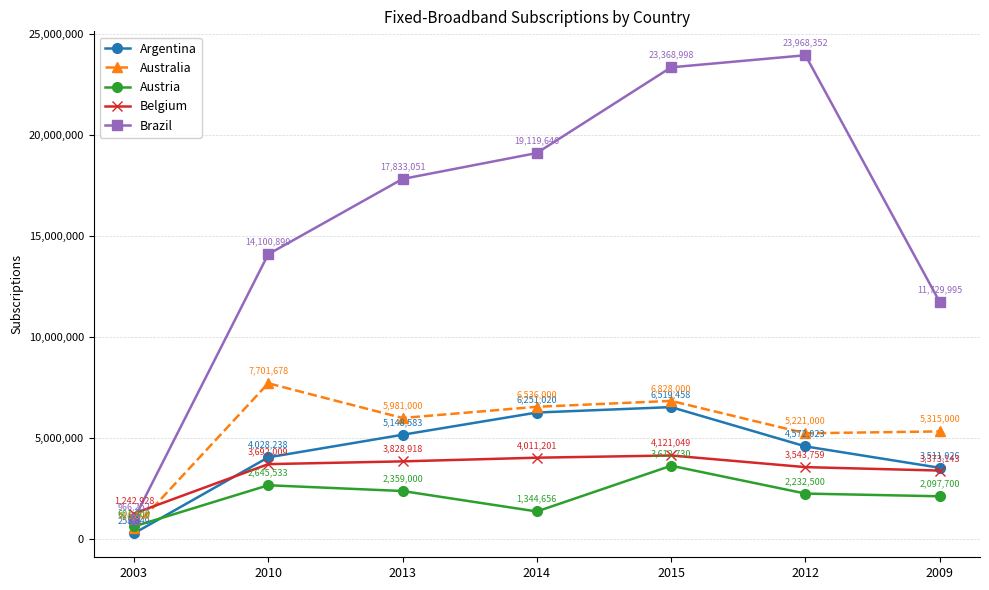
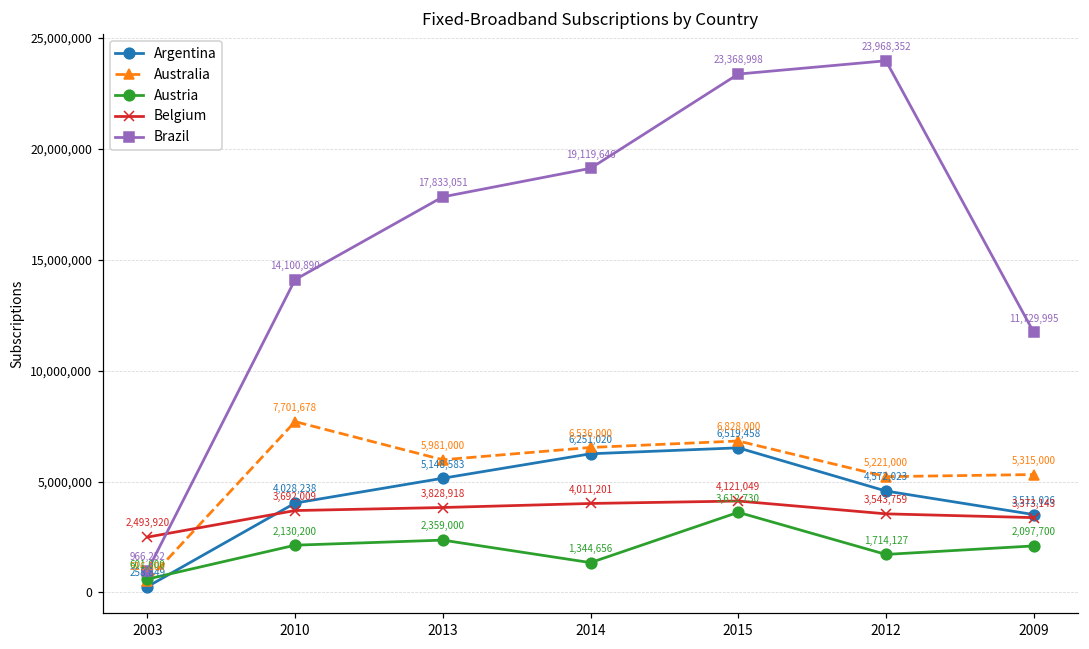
  {
    "Australia": {
      "2010": "7,701,678",
      "2013": "5,981,000",
      "2012": "5,221,000",
      "2009": "5,315,000"
    },
    "Austria": {
-     "2010": "2,645,533",
+     "2010": "2,130,200",
      "2013": "2,359,000",
      "2014": "1,344,656",
-     "2012": "2,232,500",
+     "2012": "1,714,127",
      "2009": "2,097,700"
    },
    "Belgium": {
-     "2003": "1,242,928",
+     "2003": "2,493,920",
      "2013": "3,828,918",
      "2014": "4,011,201",
      "2015": "4,121,049",
      "2012": "3,543,759"
    },
    "Brazil": {
      "2010": "14,100,890",
      "2013": "17,833,051",
      "2014": "19,119,646",
      "2015": "23,368,998",
      "2012": "23,968,352",
      "2009": "11,729,995"
    }
  }
